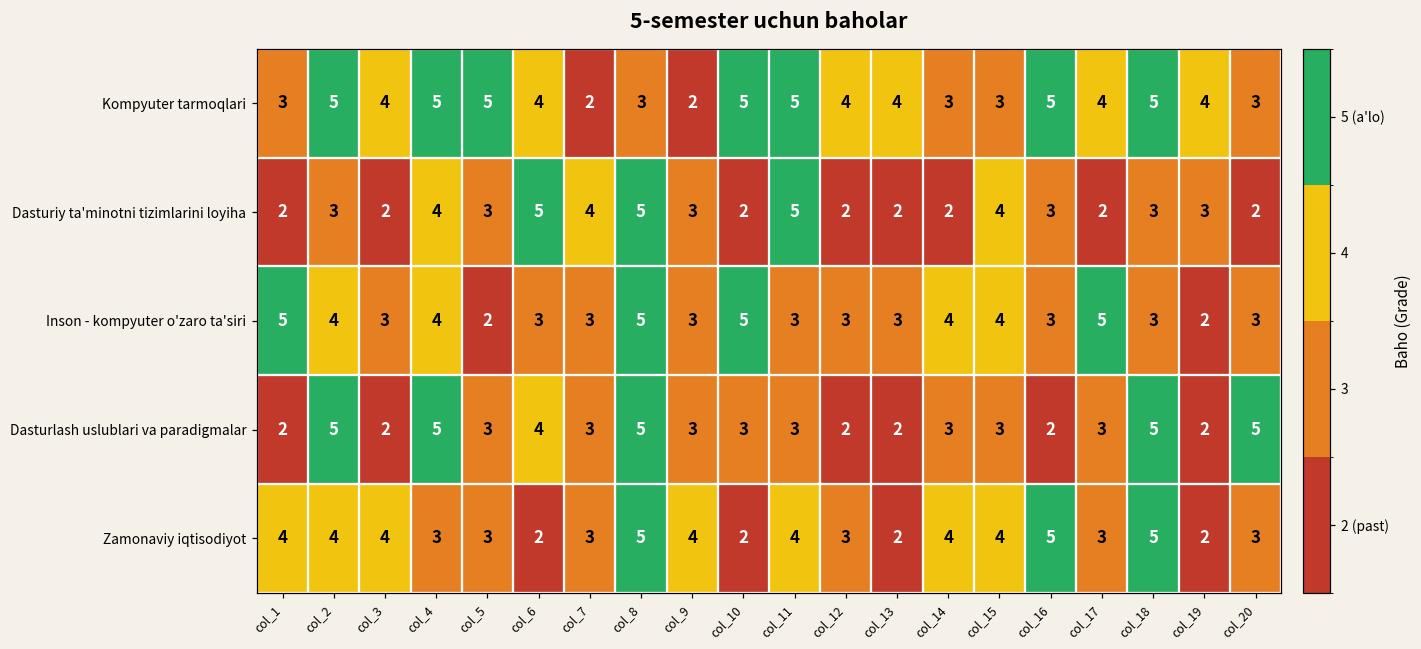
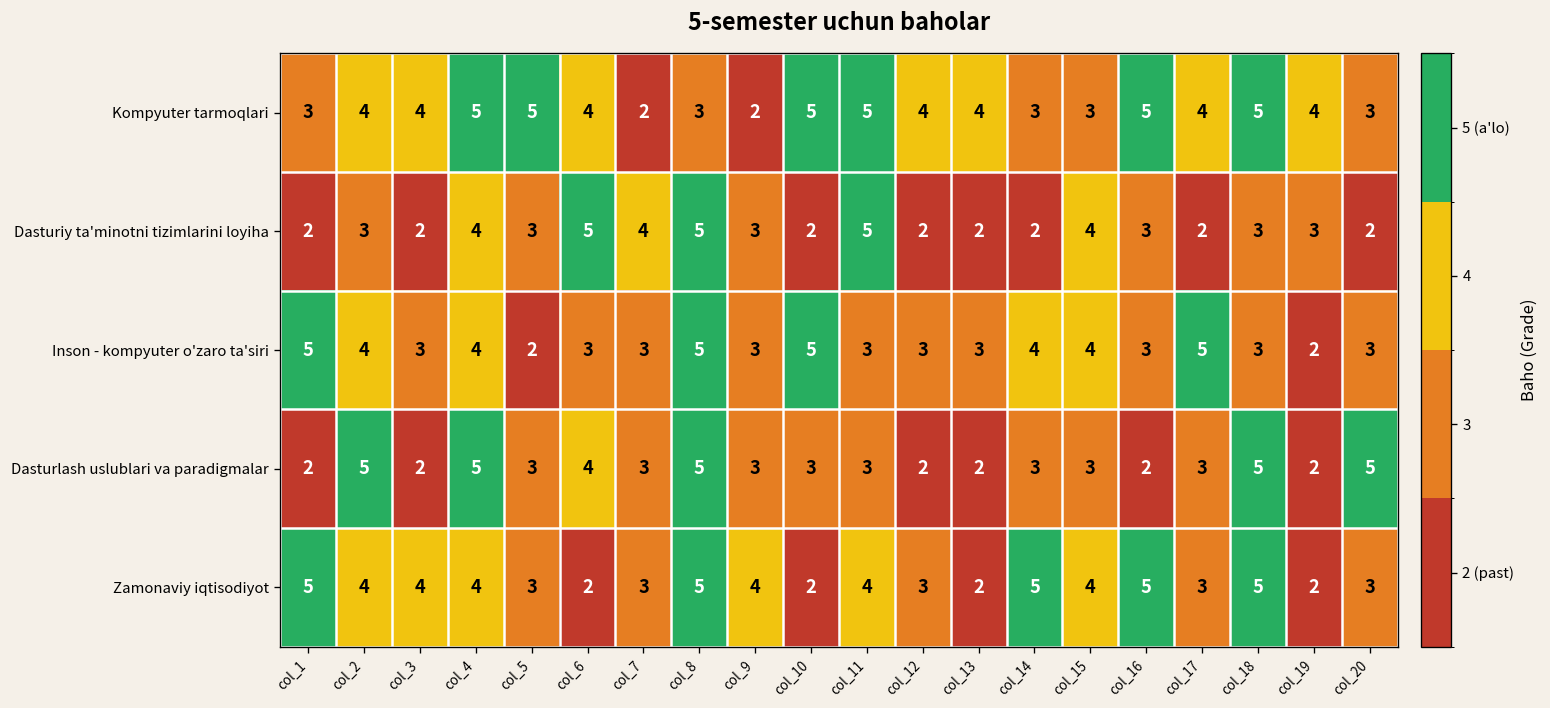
  {
    "Kompyuter tarmoqlari": {
      "col_1": 3,
-     "col_2": 5,
+     "col_2": 4,
      "col_3": 4,
      "col_4": 5,
      "col_5": 5,
      "col_6": 4,
      "col_7": 2,
      "col_8": 3,
      "col_9": 2,
      "col_10": 5,
      "col_11": 5,
      "col_12": 4,
      "col_13": 4,
      "col_14": 3,
      "col_15": 3,
      "col_16": 5,
      "col_17": 4,
      "col_18": 5,
      "col_19": 4,
      "col_20": 3
    },
    "Dasturiy ta'minotni tizimlarini loyiha": {
      "col_1": 2,
      "col_2": 3,
      "col_3": 2,
      "col_4": 4,
      "col_5": 3,
      "col_6": 5,
      "col_7": 4,
      "col_8": 5,
      "col_9": 3,
      "col_10": 2,
      "col_11": 5,
      "col_12": 2,
      "col_13": 2,
      "col_14": 2,
      "col_15": 4,
      "col_16": 3,
      "col_17": 2,
      "col_18": 3,
      "col_19": 3,
      "col_20": 2
    },
    "Inson - kompyuter o'zaro ta'siri": {
      "col_1": 5,
      "col_2": 4,
      "col_3": 3,
      "col_4": 4,
      "col_5": 2,
      "col_6": 3,
      "col_7": 3,
      "col_8": 5,
      "col_9": 3,
      "col_10": 5,
      "col_11": 3,
      "col_12": 3,
      "col_13": 3,
      "col_14": 4,
      "col_15": 4,
      "col_16": 3,
      "col_17": 5,
      "col_18": 3,
      "col_19": 2,
      "col_20": 3
    },
    "Dasturlash uslublari va paradigmalar": {
      "col_1": 2,
      "col_2": 5,
      "col_3": 2,
      "col_4": 5,
      "col_5": 3,
      "col_6": 4,
      "col_7": 3,
      "col_8": 5,
      "col_9": 3,
      "col_10": 3,
      "col_11": 3,
      "col_12": 2,
      "col_13": 2,
      "col_14": 3,
      "col_15": 3,
      "col_16": 2,
      "col_17": 3,
      "col_18": 5,
      "col_19": 2,
      "col_20": 5
    },
    "Zamonaviy iqtisodiyot": {
-     "col_1": 4,
+     "col_1": 5,
      "col_2": 4,
      "col_3": 4,
-     "col_4": 3,
+     "col_4": 4,
      "col_5": 3,
      "col_6": 2,
      "col_7": 3,
      "col_8": 5,
      "col_9": 4,
      "col_10": 2,
      "col_11": 4,
      "col_12": 3,
      "col_13": 2,
-     "col_14": 4,
+     "col_14": 5,
      "col_15": 4,
      "col_16": 5,
      "col_17": 3,
      "col_18": 5,
      "col_19": 2,
      "col_20": 3
    }
  }
